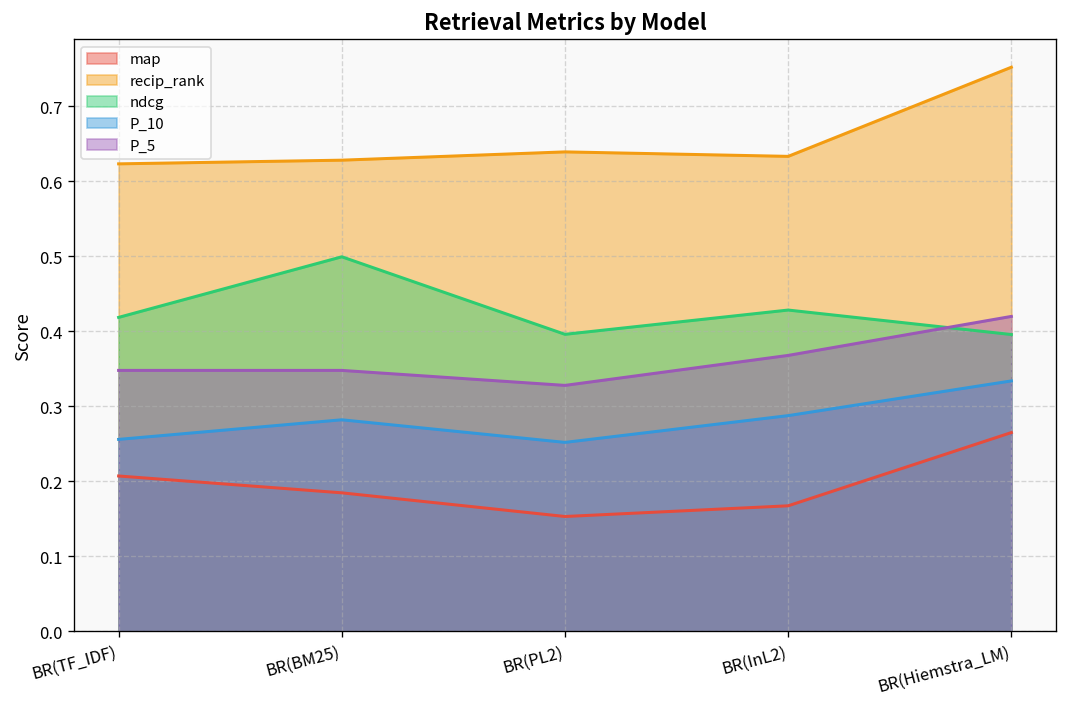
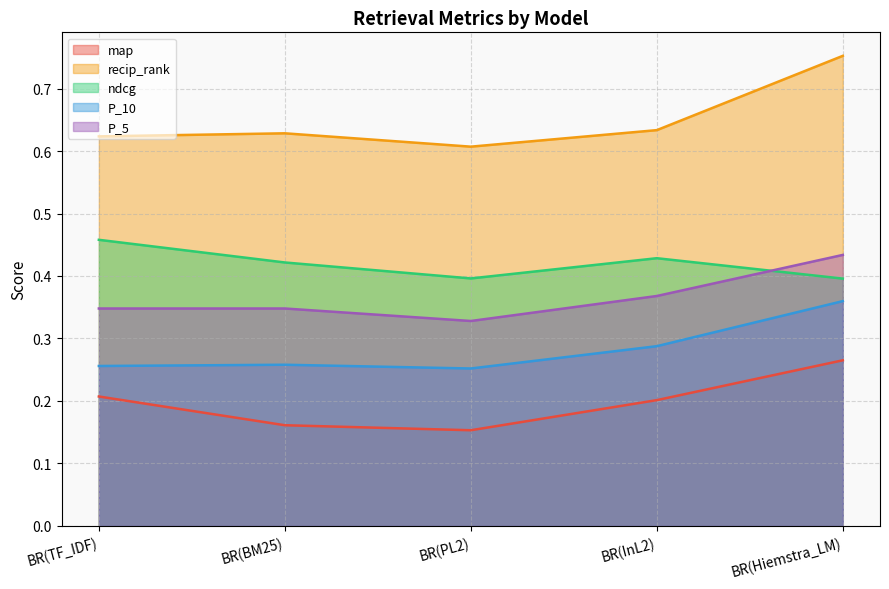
  {
    "map": {
      "BR(TF_IDF)": 0.21,
-     "BR(BM25)": 0.18,
+     "BR(BM25)": 0.16,
      "BR(PL2)": 0.15,
-     "BR(InL2)": 0.17,
+     "BR(InL2)": 0.20,
      "BR(Hiemstra_LM)": 0.27
    },
    "recip_rank": {
      "BR(BM25)": 0.63,
-     "BR(PL2)": 0.64,
+     "BR(PL2)": 0.61,
      "BR(InL2)": 0.63,
      "BR(Hiemstra_LM)": 0.75
    },
    "ndcg": {
-     "BR(TF_IDF)": 0.42,
-     "BR(BM25)": 0.50,
+     "BR(TF_IDF)": 0.46,
+     "BR(BM25)": 0.42,
      "BR(PL2)": 0.40,
      "BR(InL2)": 0.43,
      "BR(Hiemstra_LM)": 0.40
    },
    "P_10": {
      "BR(TF_IDF)": 0.26,
-     "BR(BM25)": 0.28,
+     "BR(BM25)": 0.26,
      "BR(PL2)": 0.25,
      "BR(InL2)": 0.29,
-     "BR(Hiemstra_LM)": 0.33
+     "BR(Hiemstra_LM)": 0.36
    },
    "P_5": {
      "BR(TF_IDF)": 0.35,
      "BR(BM25)": 0.35,
      "BR(PL2)": 0.33,
      "BR(InL2)": 0.37,
-     "BR(Hiemstra_LM)": 0.42
+     "BR(Hiemstra_LM)": 0.43
    }
  }
